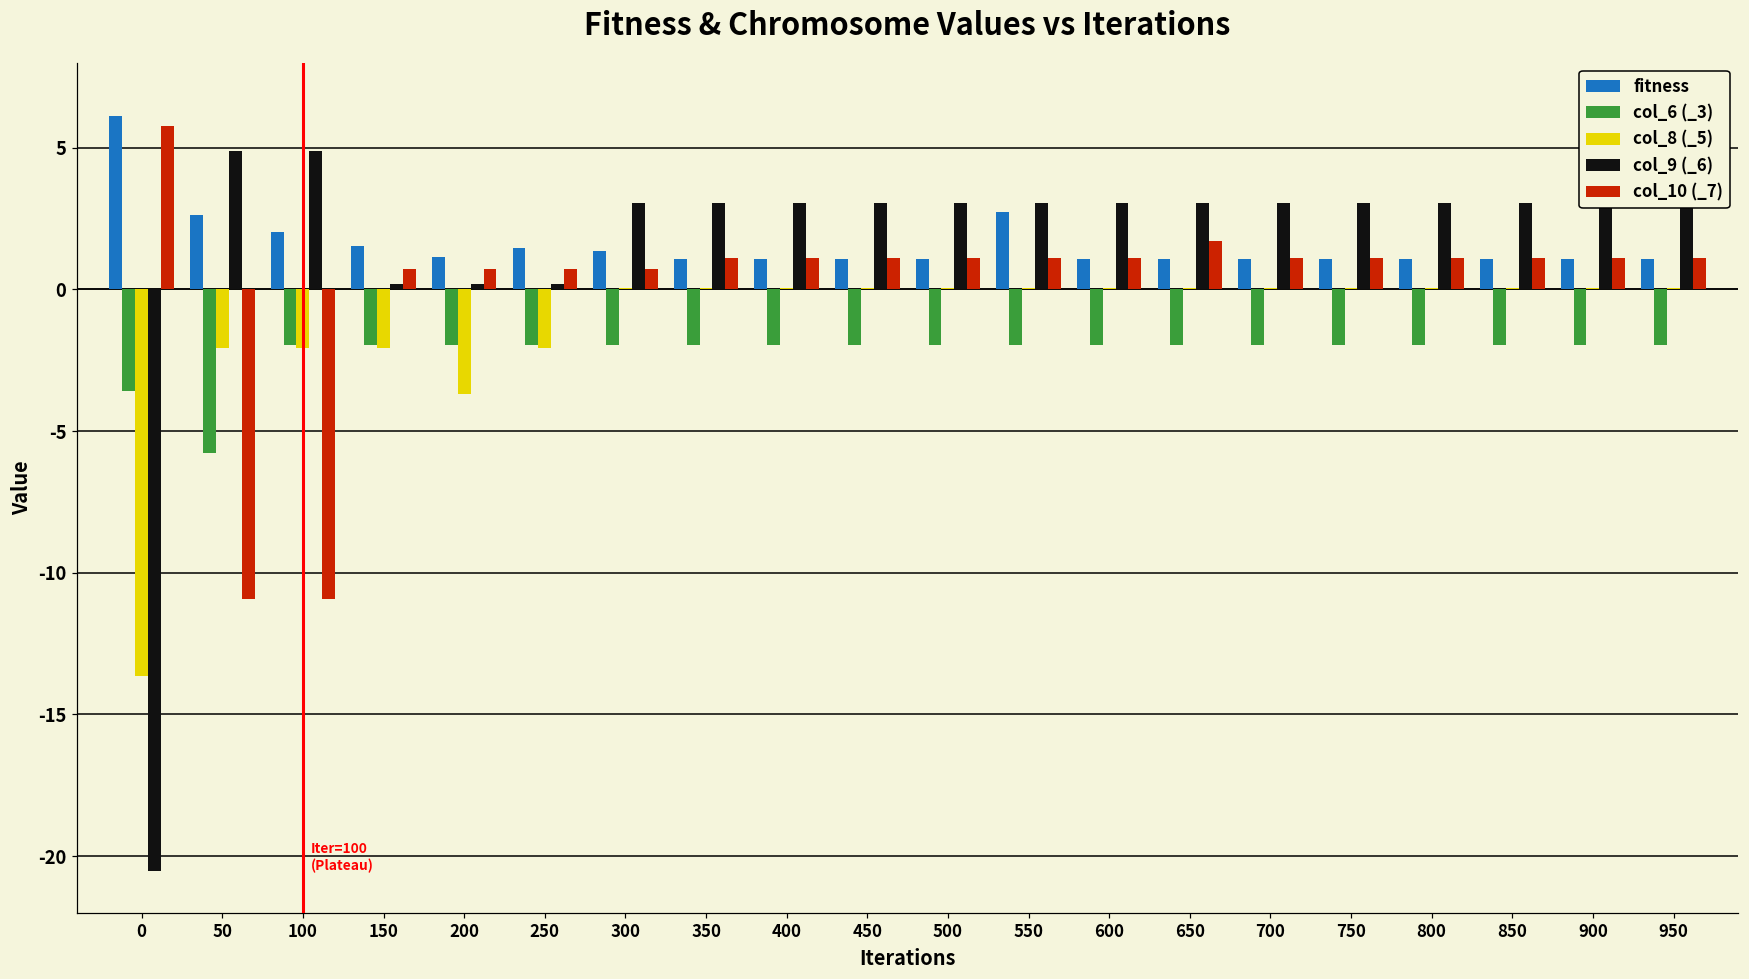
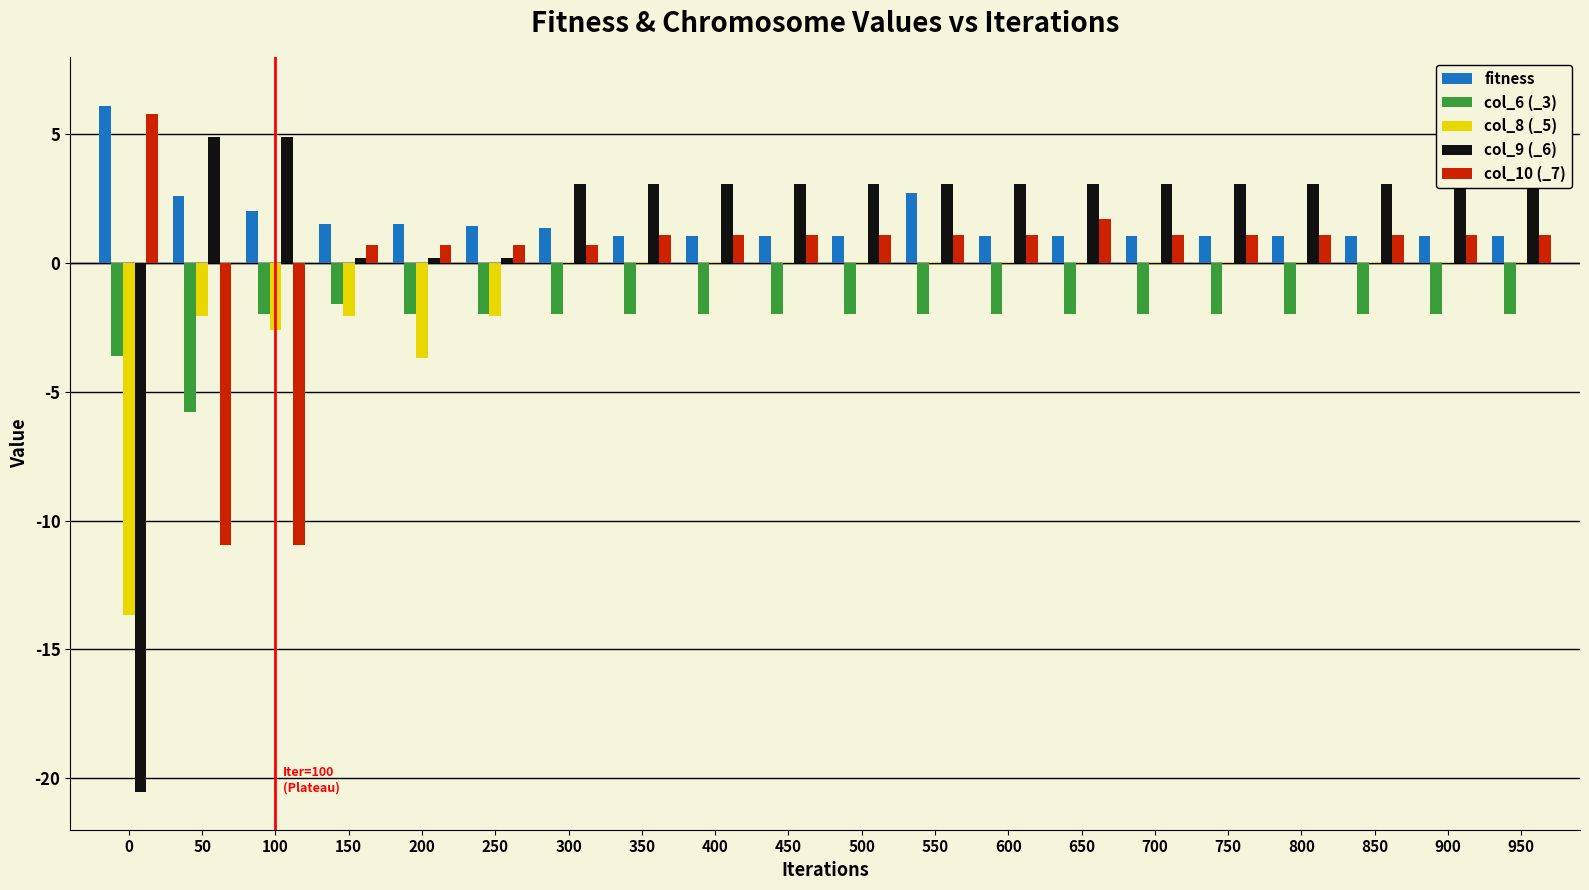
  {
    "fitness": {
      "0": 6.1,
      "50": 2.6,
      "100": 2.0,
      "150": 1.5,
-     "200": 1.2,
+     "200": 1.5,
      "250": 1.4,
      "300": 1.4,
      "350": 1.1,
      "400": 1.1,
      "450": 1.1,
      "500": 1.1,
      "550": 2.7,
      "600": 1.1,
      "650": 1.1,
      "700": 1.1,
      "750": 1.1,
      "800": 1.1,
      "850": 1.1,
      "900": 1.1,
      "950": 1.1
    },
    "col_6 (_3)": {
      "0": -3.6,
      "50": -5.8,
      "100": -2.0,
-     "150": -2.0,
+     "150": -1.6,
      "200": -2.0,
      "250": -2.0,
      "300": -2.0,
      "350": -2.0,
      "400": -2.0,
      "450": -2.0,
      "500": -2.0,
      "550": -2.0,
      "600": -2.0,
      "650": -2.0,
      "700": -2.0,
      "750": -2.0,
      "800": -2.0,
      "850": -2.0,
      "900": -2.0,
      "950": -2.0
    },
    "col_8 (_5)": {
      "0": -13.7,
      "50": -2.1,
-     "100": -2.1,
+     "100": -2.6,
      "150": -2.1,
      "200": -3.7,
      "250": -2.1
    },
    "col_9 (_6)": {
      "0": -20.5,
      "50": 4.9,
      "100": 4.9,
      "150": 0.2,
      "200": 0.2,
      "250": 0.2,
      "300": 3.1,
      "350": 3.1,
      "400": 3.1,
      "450": 3.1,
      "500": 3.1,
      "550": 3.1,
      "600": 3.1,
      "650": 3.1,
      "700": 3.1,
      "750": 3.1,
      "800": 3.1,
      "850": 3.1
    },
    "col_10 (_7)": {
      "0": 5.8,
      "50": -10.9,
      "100": -10.9,
      "150": 0.7,
      "200": 0.7,
      "250": 0.7,
      "300": 0.7,
      "350": 1.1,
      "400": 1.1,
      "450": 1.1,
      "500": 1.1,
      "550": 1.1,
      "600": 1.1,
      "650": 1.7,
      "700": 1.1,
      "750": 1.1,
      "800": 1.1,
      "850": 1.1,
      "900": 1.1,
      "950": 1.1
    }
  }
